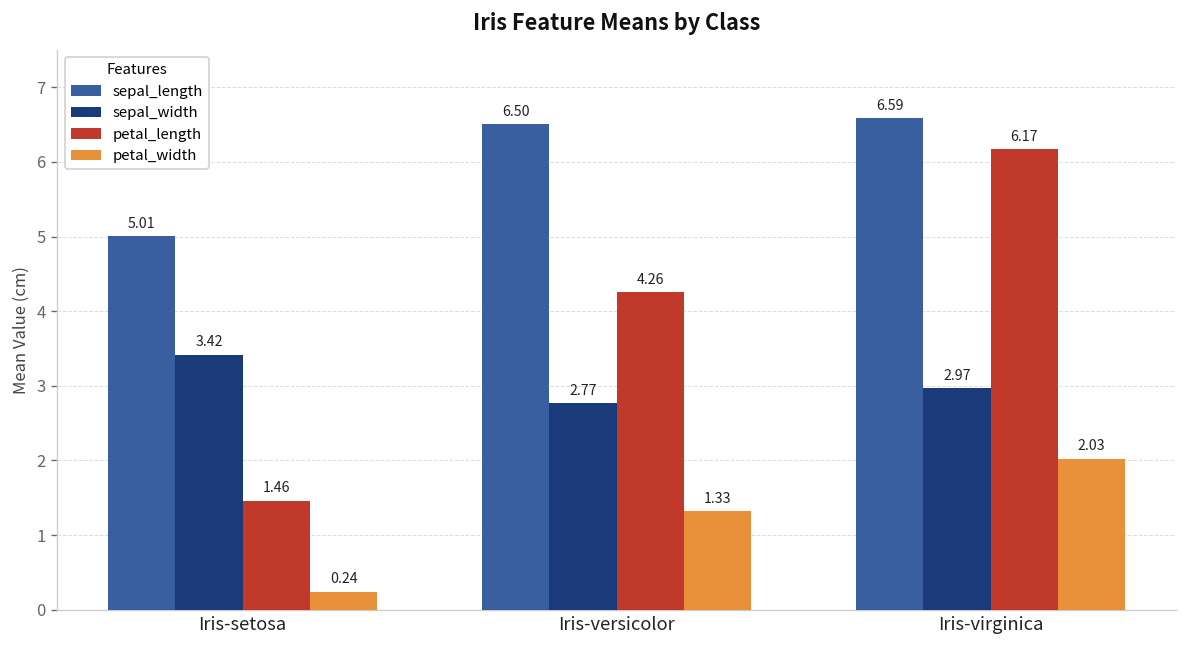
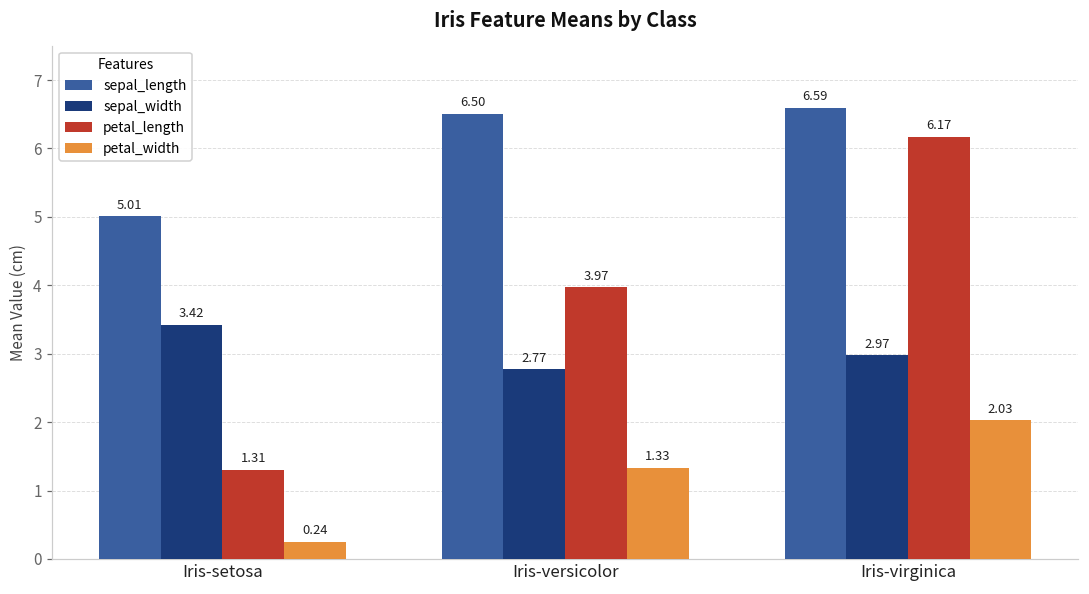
  {
    "sepal_length": {
      "Iris-setosa": 5.01,
      "Iris-versicolor": 6.50,
      "Iris-virginica": 6.59
    },
    "sepal_width": {
      "Iris-setosa": 3.42,
      "Iris-versicolor": 2.77,
      "Iris-virginica": 2.97
    },
    "petal_length": {
-     "Iris-setosa": 1.46,
-     "Iris-versicolor": 4.26,
+     "Iris-setosa": 1.31,
+     "Iris-versicolor": 3.97,
      "Iris-virginica": 6.17
    },
    "petal_width": {
      "Iris-setosa": 0.24,
      "Iris-versicolor": 1.33,
      "Iris-virginica": 2.03
    }
  }
